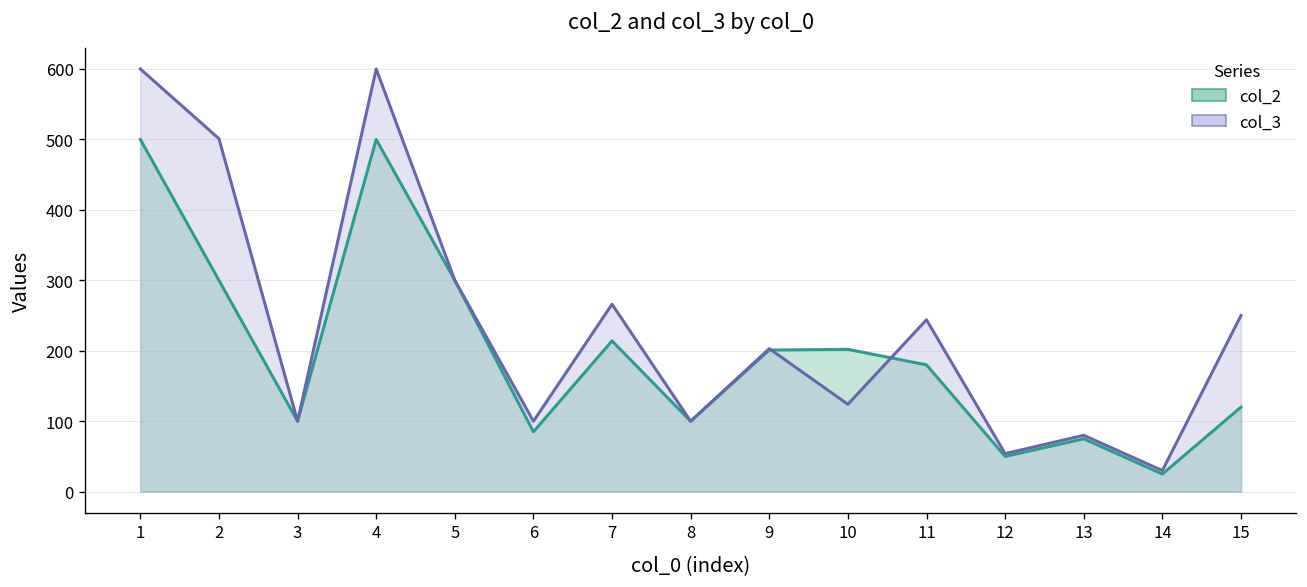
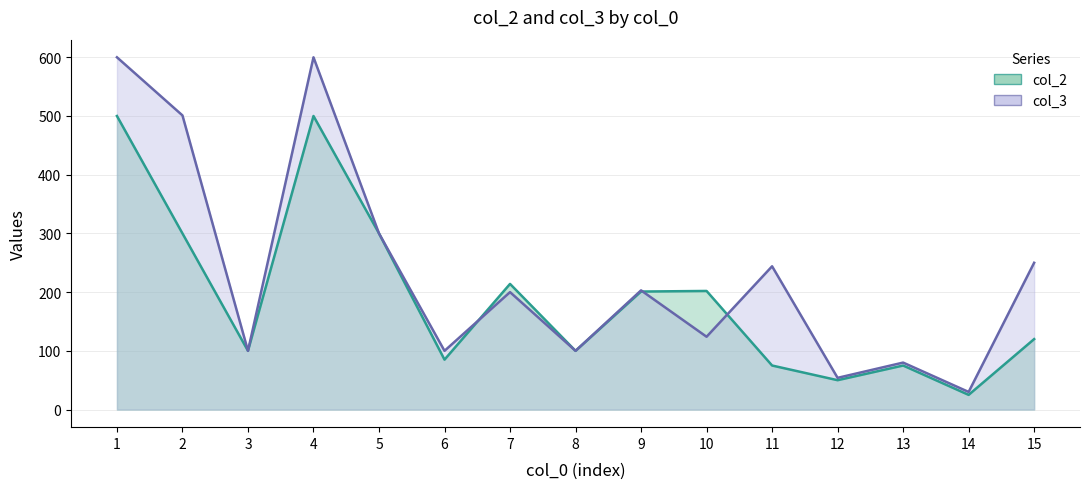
  {
    "col_2": {
      "1": 500,
      "2": 300,
      "4": 500,
      "6": 90,
      "7": 210,
      "10": 200,
-     "11": 180,
+     "11": 80,
      "13": 80,
      "14": 30,
      "15": 120
    },
    "col_3": {
      "1": 600,
      "2": 500,
      "4": 600,
      "6": 100,
-     "7": 270,
+     "7": 200,
      "10": 120,
      "11": 240,
      "13": 80,
      "14": 30,
      "15": 250
    }
  }
